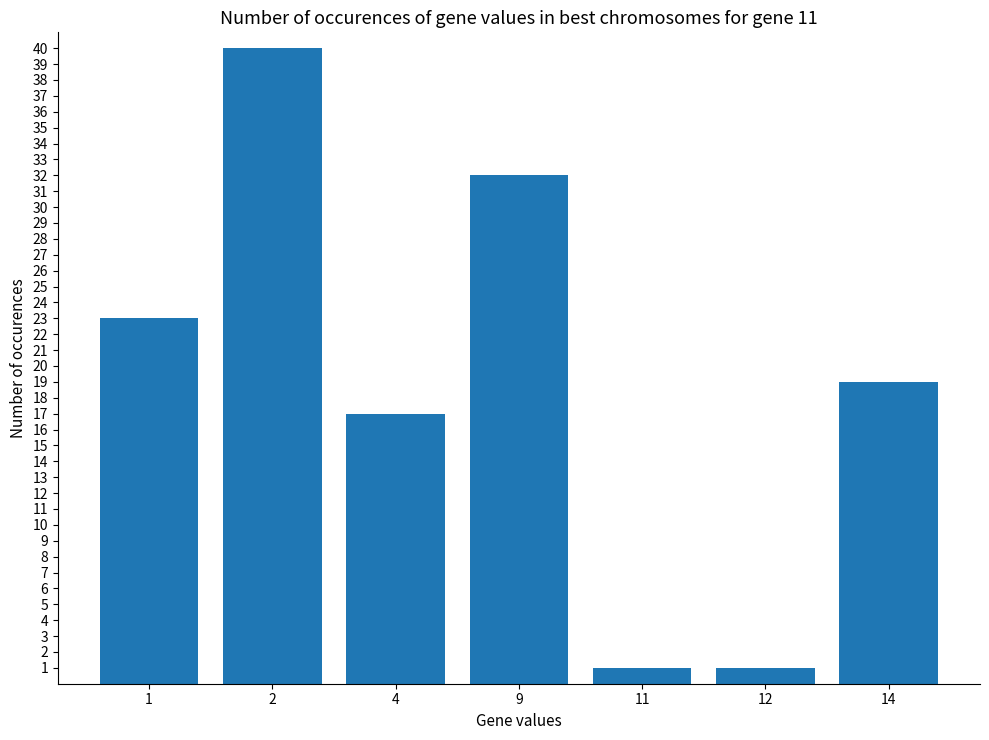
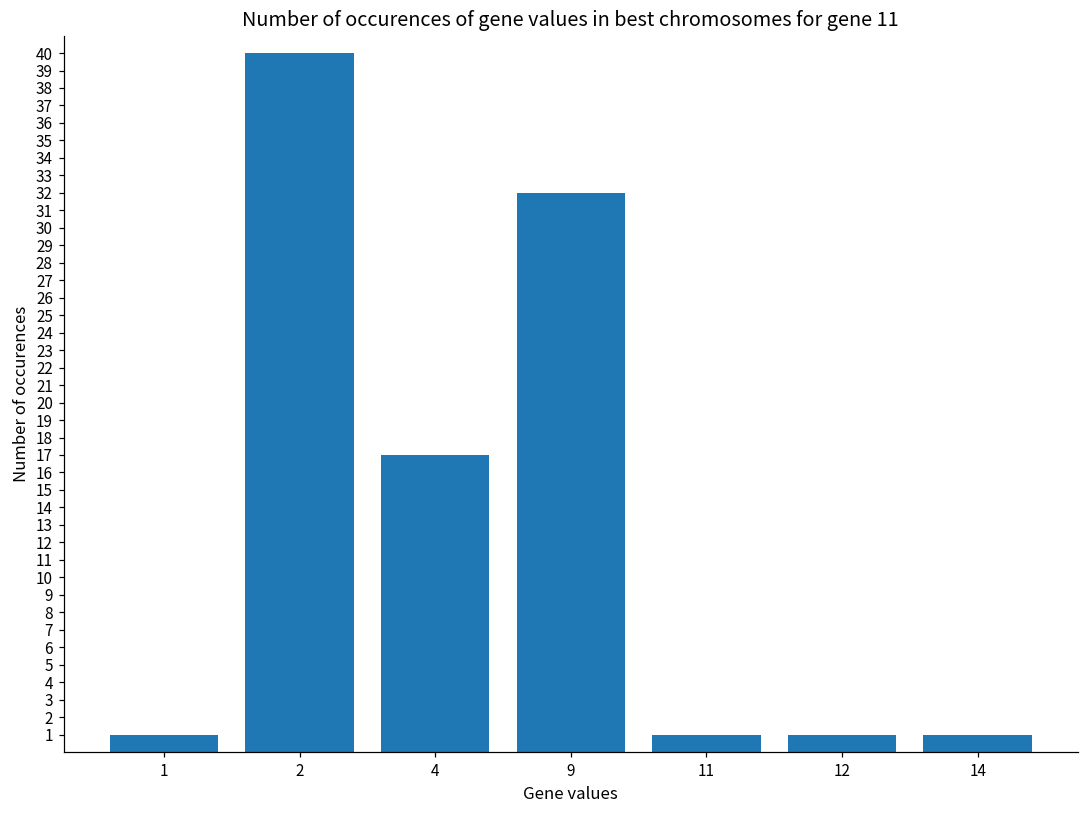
  {
-   "1": 23,
+   "1": 1,
    "2": 40,
    "4": 17,
    "9": 32,
    "11": 1,
    "12": 1,
-   "14": 19
+   "14": 1
  }
